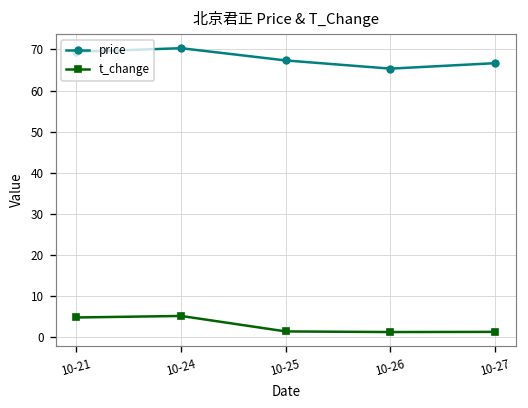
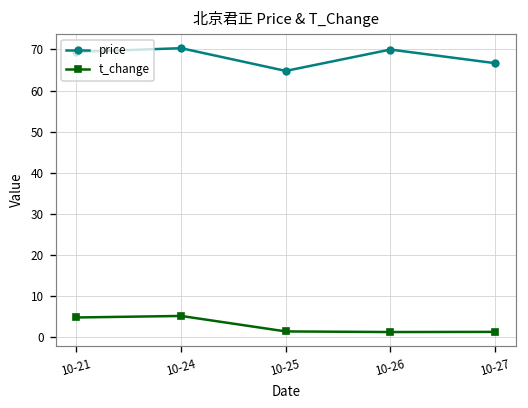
  {
    "price": {
      "10-24": 70,
-     "10-25": 67,
-     "10-26": 65,
+     "10-25": 65,
+     "10-26": 70,
      "10-27": 67
    },
    "t_change": {
      "10-21": 5,
      "10-24": 5,
      "10-25": 1,
      "10-26": 1,
      "10-27": 1
    }
  }
